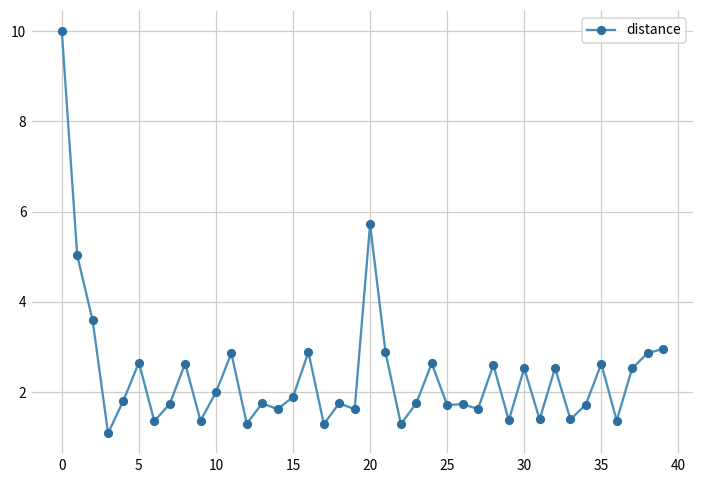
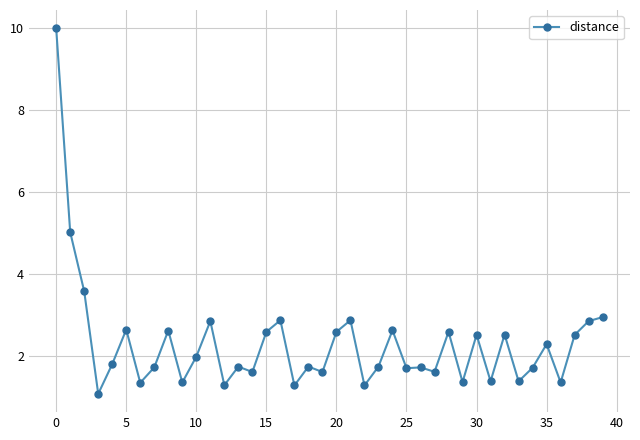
  {
    "0": 10.0,
    "5": 2.7,
    "10": 2.0,
-   "15": 1.9,
-   "20": 5.7,
+   "15": 2.6,
+   "20": 2.6,
    "25": 1.7,
    "30": 2.5,
-   "35": 2.6
+   "35": 2.3
  }
